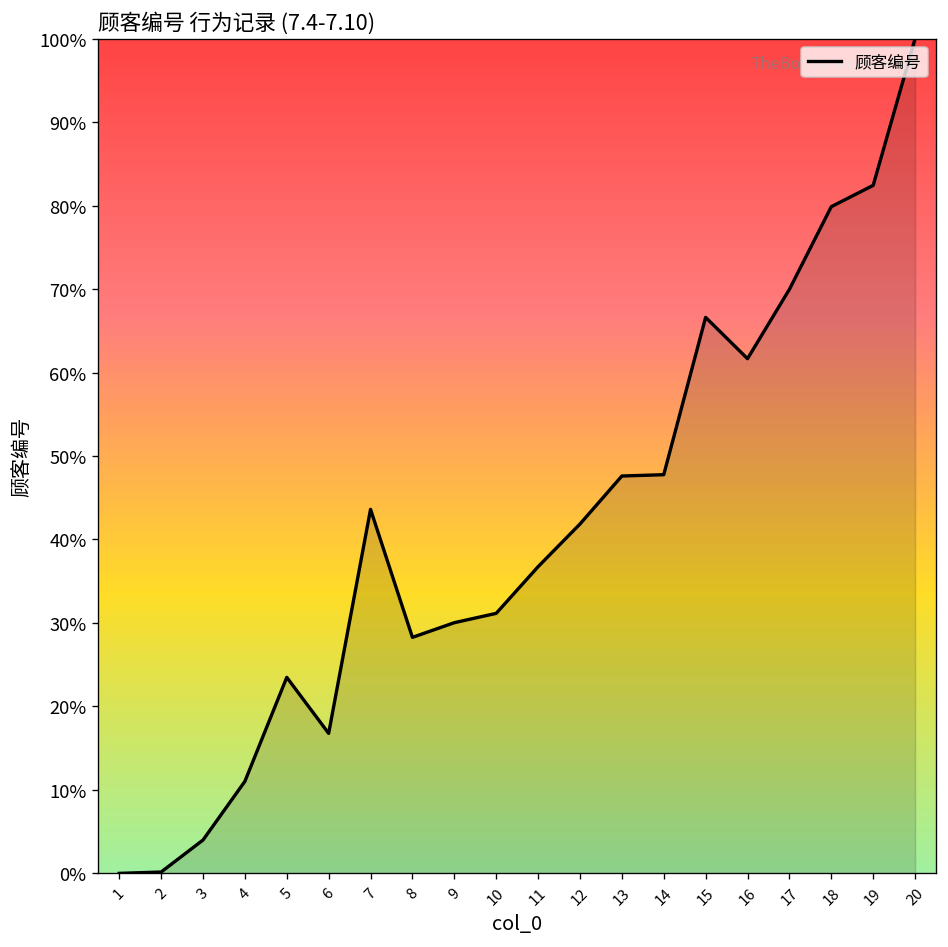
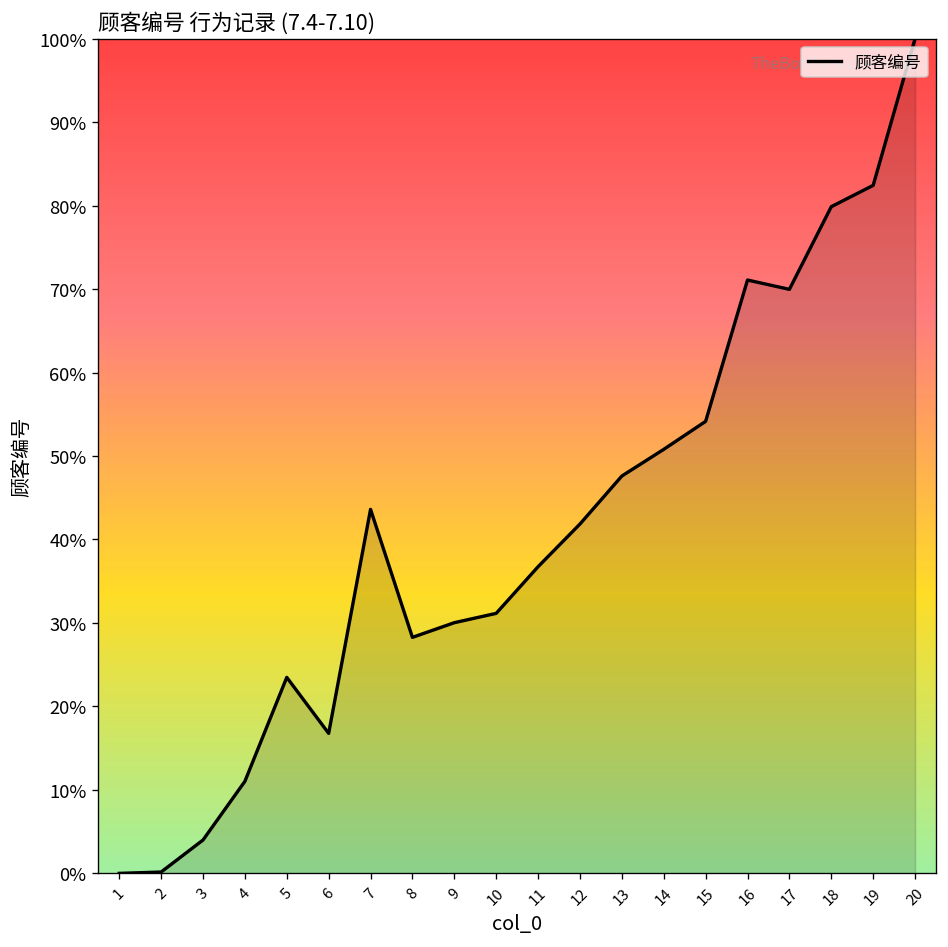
  {
    "1": "0%",
    "2": "0%",
    "3": "4%",
    "4": "11%",
    "5": "23%",
    "6": "17%",
    "7": "44%",
    "8": "28%",
    "9": "30%",
    "10": "31%",
    "11": "37%",
    "12": "42%",
    "13": "48%",
-   "14": "48%",
-   "15": "67%",
-   "16": "62%",
+   "14": "51%",
+   "15": "54%",
+   "16": "71%",
    "17": "70%",
    "18": "80%",
    "19": "82%",
    "20": "100%"
  }
